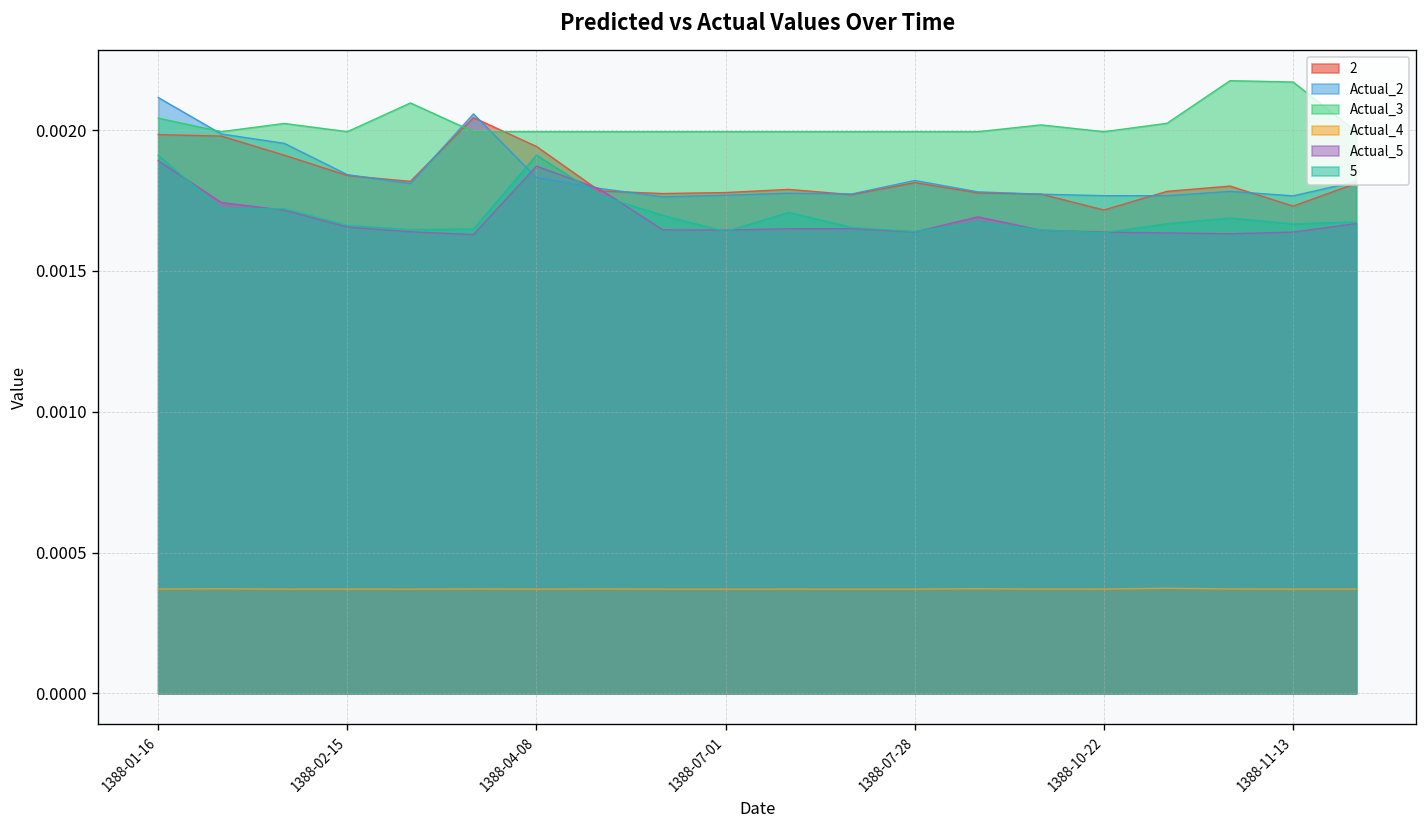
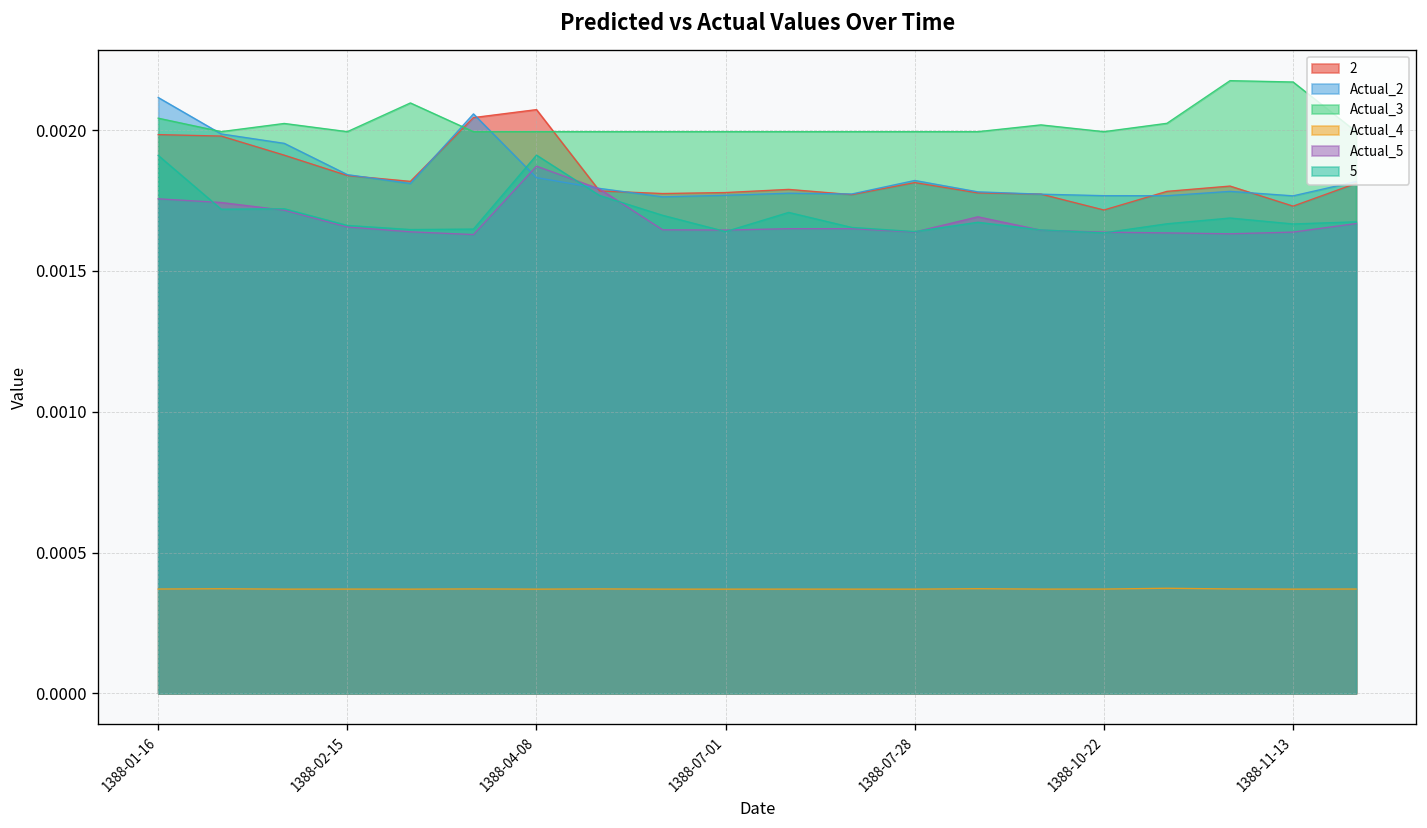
  {
    "2": {
      "1388-01-16": 0.00198,
-     "1388-04-08": 0.00194,
+     "1388-04-08": 0.00207,
      "1388-10-22": 0.00172,
      "1388-11-13": 0.00173
    },
    "Actual_4": {
      "1388-01-16": 0.00037,
      "1388-02-15": 0.00037,
      "1388-04-08": 0.00037,
      "1388-07-01": 0.00037,
      "1388-07-28": 0.00037,
      "1388-10-22": 0.00037,
      "1388-11-13": 0.00037
    },
    "Actual_5": {
-     "1388-01-16": 0.00189,
+     "1388-01-16": 0.00176,
      "1388-04-08": 0.00187,
      "1388-11-13": 0.00164
    }
  }
